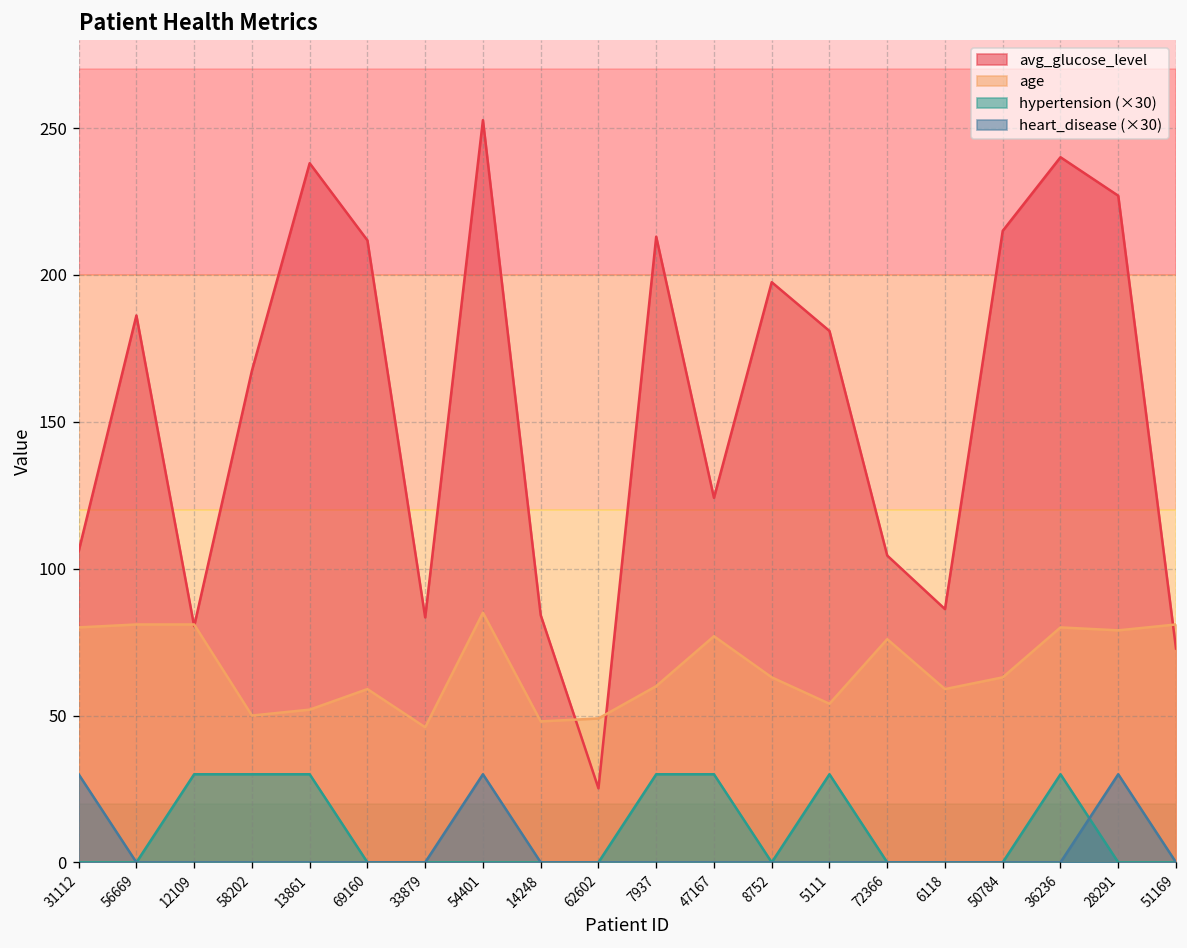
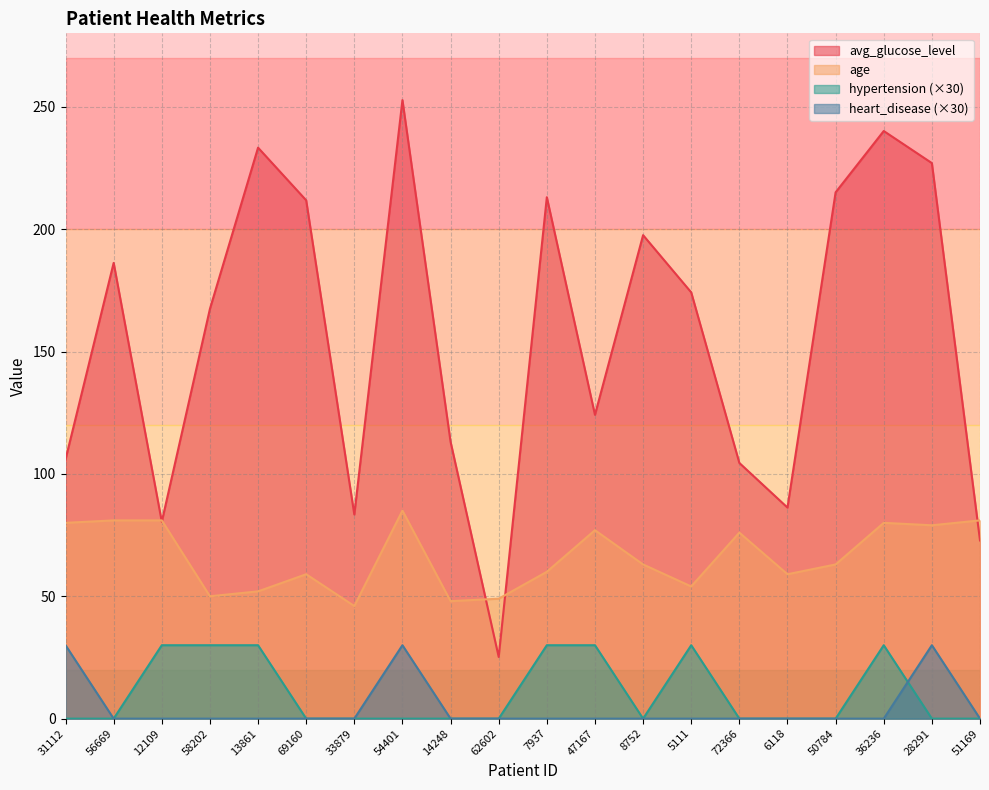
  {
    "avg_glucose_level": {
      "31112": 106,
      "56669": 186,
      "58202": 167,
-     "13861": 238,
+     "13861": 233,
      "69160": 212,
      "33879": 83,
      "54401": 253,
-     "14248": 84,
+     "14248": 113,
      "62602": 25,
      "7937": 213,
      "47167": 124,
      "8752": 198,
-     "5111": 181,
+     "5111": 174,
      "72366": 104,
      "6118": 86,
      "50784": 215,
      "36236": 240,
      "28291": 227,
      "51169": 73
    },
    "age": {
      "31112": 80,
      "56669": 81,
      "58202": 50,
      "13861": 52,
      "69160": 59,
      "33879": 46,
      "54401": 85,
      "14248": 48,
      "62602": 49,
      "7937": 60,
      "47167": 77,
      "8752": 63,
      "5111": 54,
      "72366": 76,
      "6118": 59,
      "50784": 63,
      "36236": 80,
      "28291": 79,
      "51169": 81
    }
  }
